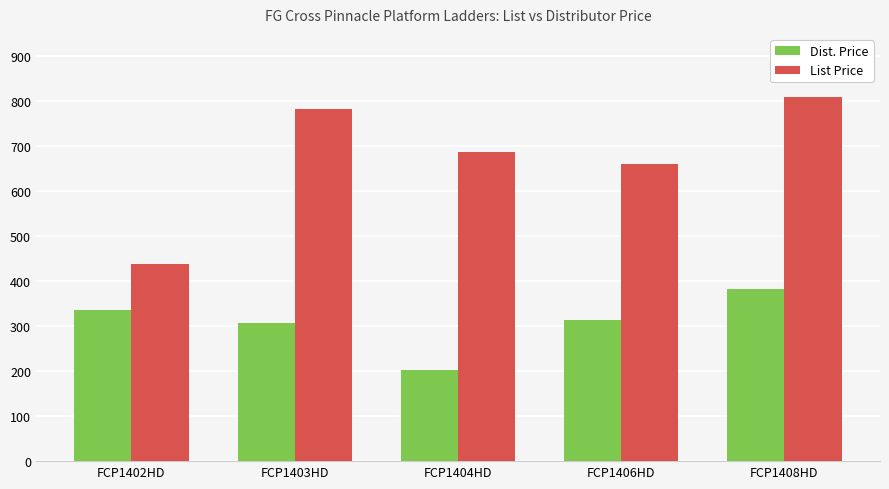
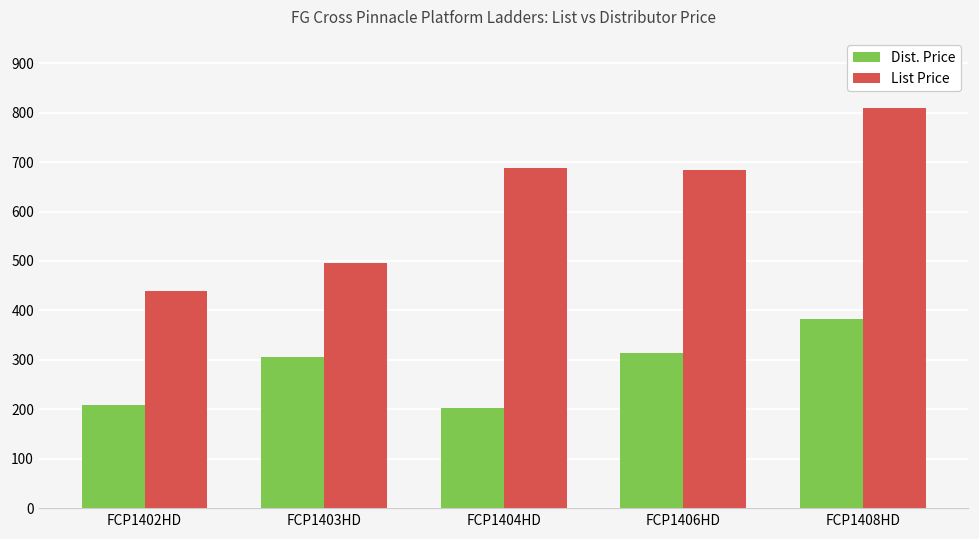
  {
    "Dist. Price": {
-     "FCP1402HD": 340,
+     "FCP1402HD": 210,
      "FCP1403HD": 310,
      "FCP1404HD": 200,
      "FCP1406HD": 310,
      "FCP1408HD": 380
    },
    "List Price": {
      "FCP1402HD": 440,
-     "FCP1403HD": 780,
+     "FCP1403HD": 500,
      "FCP1404HD": 690,
-     "FCP1406HD": 660,
+     "FCP1406HD": 680,
      "FCP1408HD": 810
    }
  }
